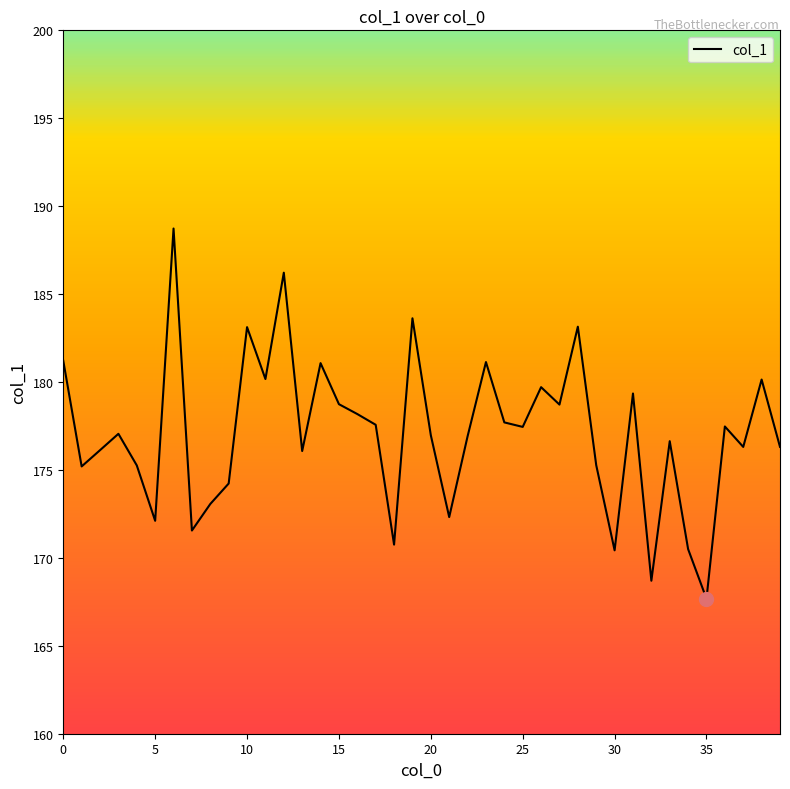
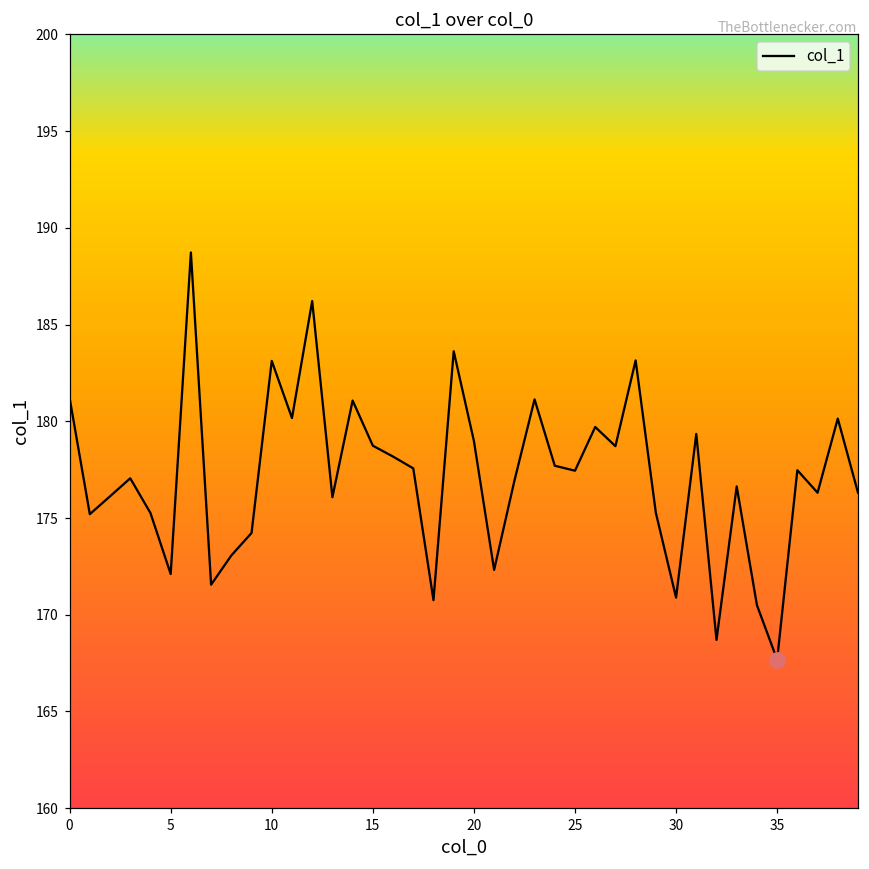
  {
    "col_1": {
      "0": 181.2,
      "5": 172.1,
      "10": 183.1,
      "15": 178.7,
-     "20": 177.0,
+     "20": 179.0,
      "25": 177.4,
-     "30": 170.4
+     "30": 170.9
    }
  }
